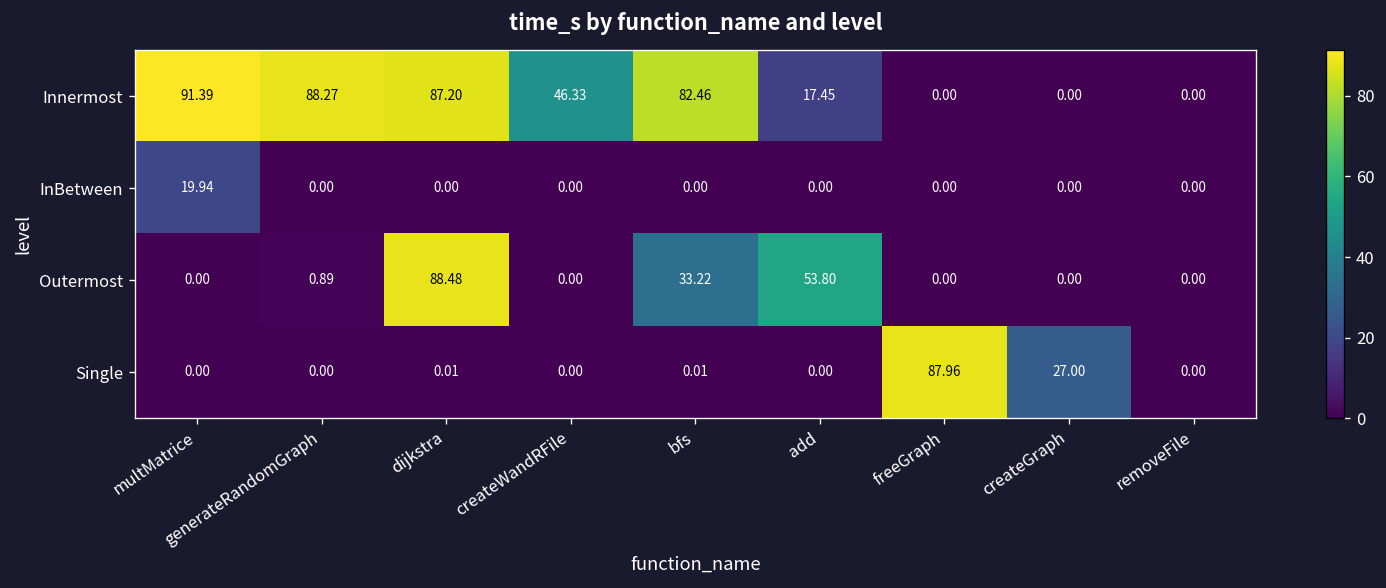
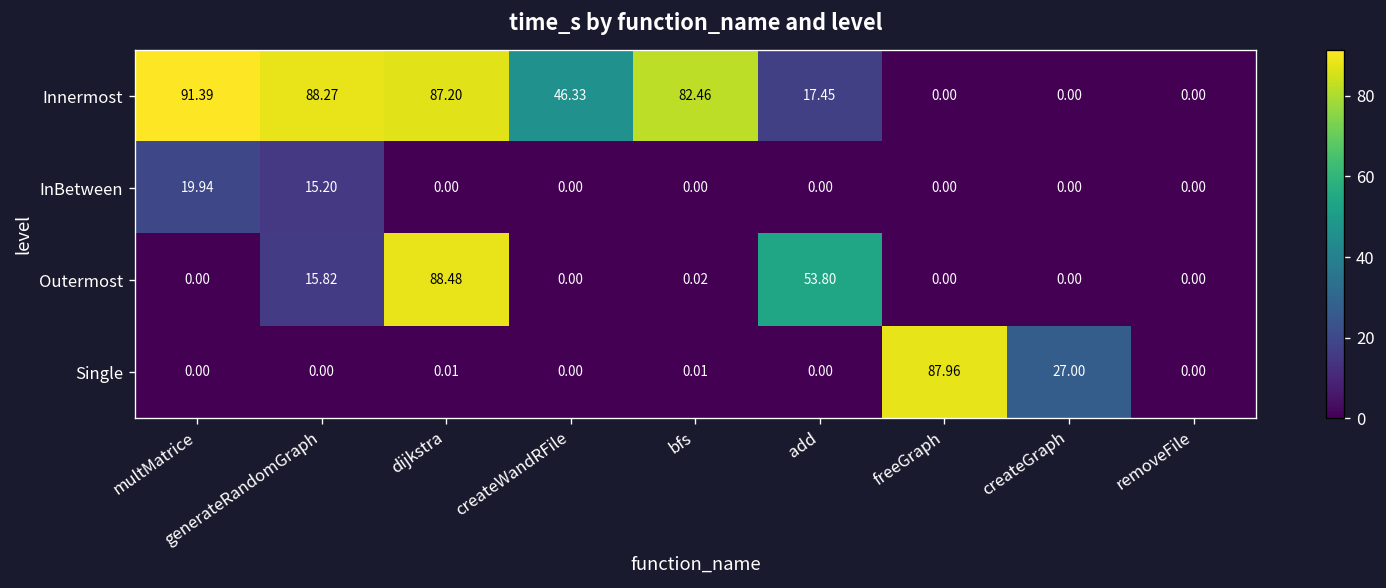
  {
    "Innermost": {
      "multMatrice": 91.39,
      "generateRandomGraph": 88.27,
      "dijkstra": 87.20,
      "createWandRFile": 46.33,
      "bfs": 82.46,
      "add": 17.45,
      "freeGraph": 0.00,
      "createGraph": 0.00,
      "removeFile": 0.00
    },
    "InBetween": {
      "multMatrice": 19.94,
-     "generateRandomGraph": 0.00,
+     "generateRandomGraph": 15.20,
      "dijkstra": 0.00,
      "createWandRFile": 0.00,
      "bfs": 0.00,
      "add": 0.00,
      "freeGraph": 0.00,
      "createGraph": 0.00,
      "removeFile": 0.00
    },
    "Outermost": {
      "multMatrice": 0.00,
-     "generateRandomGraph": 0.89,
+     "generateRandomGraph": 15.82,
      "dijkstra": 88.48,
      "createWandRFile": 0.00,
-     "bfs": 33.22,
+     "bfs": 0.02,
      "add": 53.80,
      "freeGraph": 0.00,
      "createGraph": 0.00,
      "removeFile": 0.00
    },
    "Single": {
      "multMatrice": 0.00,
      "generateRandomGraph": 0.00,
      "dijkstra": 0.01,
      "createWandRFile": 0.00,
      "bfs": 0.01,
      "add": 0.00,
      "freeGraph": 87.96,
      "createGraph": 27.00,
      "removeFile": 0.00
    }
  }
